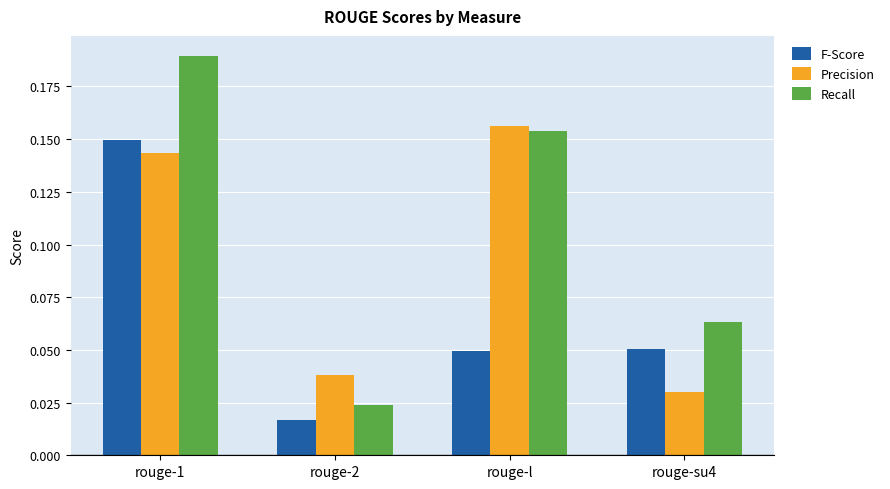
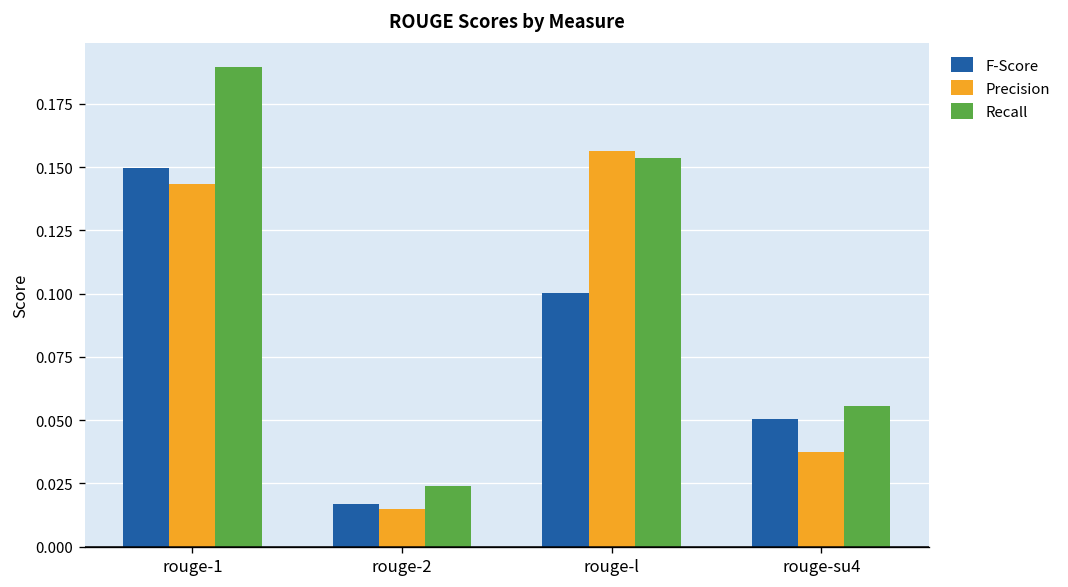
  {
    "F-Score": {
      "rouge-1": 0.150,
      "rouge-2": 0.017,
-     "rouge-l": 0.049,
+     "rouge-l": 0.100,
      "rouge-su4": 0.050
    },
    "Precision": {
      "rouge-1": 0.143,
-     "rouge-2": 0.038,
+     "rouge-2": 0.015,
      "rouge-l": 0.156,
-     "rouge-su4": 0.030
+     "rouge-su4": 0.037
    },
    "Recall": {
      "rouge-1": 0.190,
      "rouge-2": 0.024,
      "rouge-l": 0.154,
-     "rouge-su4": 0.063
+     "rouge-su4": 0.056
    }
  }
